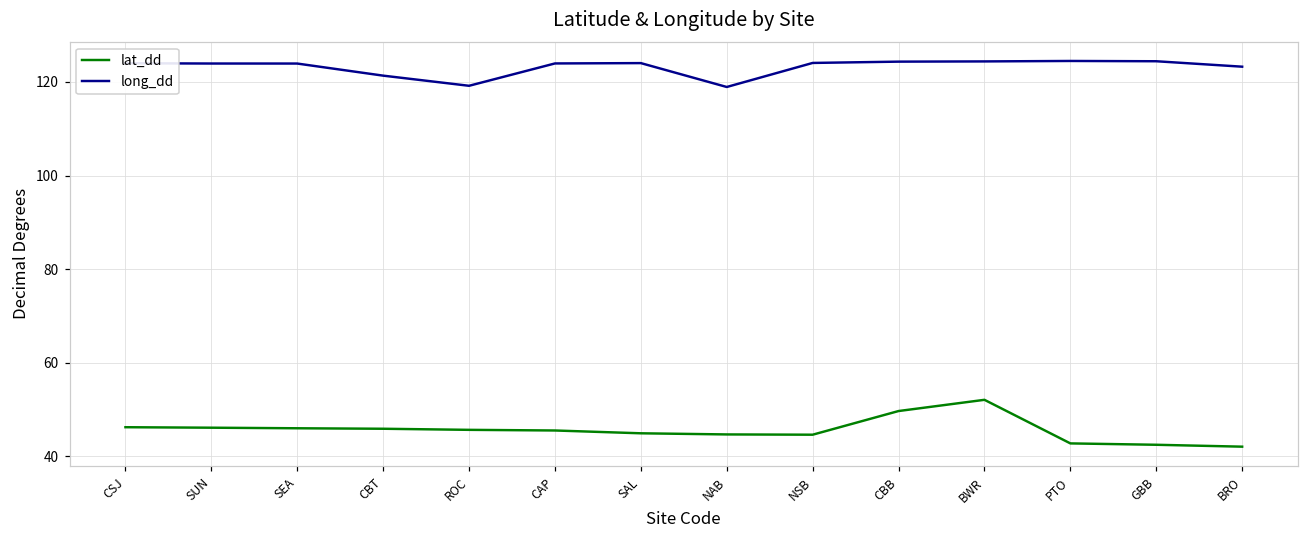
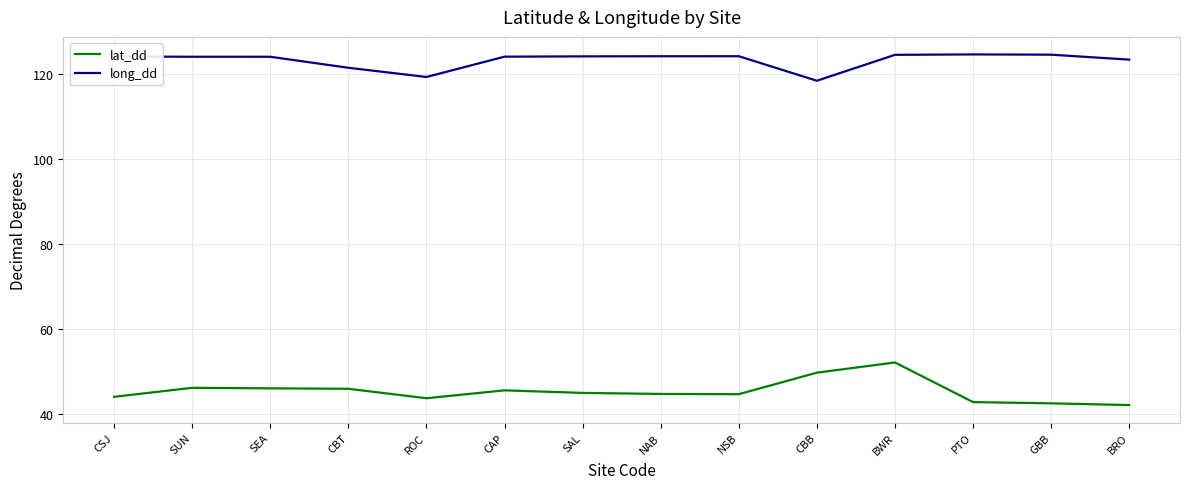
  {
    "lat_dd": {
-     "CSJ": 46,
+     "CSJ": 44,
      "SUN": 46,
      "SEA": 46,
      "CBT": 46,
-     "ROC": 46,
+     "ROC": 44,
      "CAP": 46,
      "SAL": 45,
      "NAB": 45,
      "NSB": 45,
      "CBB": 50,
      "BWR": 52,
      "PTO": 43,
      "GBB": 42,
      "BRO": 42
    },
    "long_dd": {
      "SUN": 124,
      "SEA": 124,
      "CBT": 121,
      "ROC": 119,
      "CAP": 124,
      "SAL": 124,
-     "NAB": 119,
+     "NAB": 124,
      "NSB": 124,
-     "CBB": 124,
+     "CBB": 118,
      "BWR": 124,
      "PTO": 124,
      "GBB": 124,
      "BRO": 123
    }
  }
